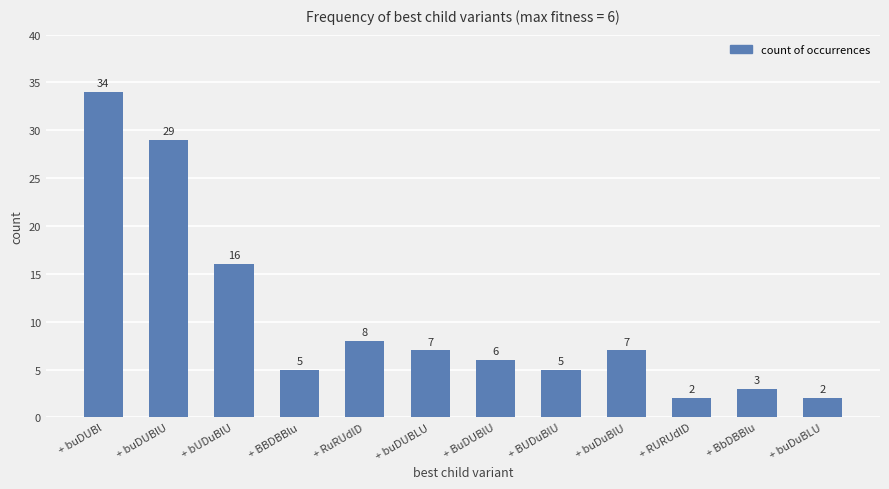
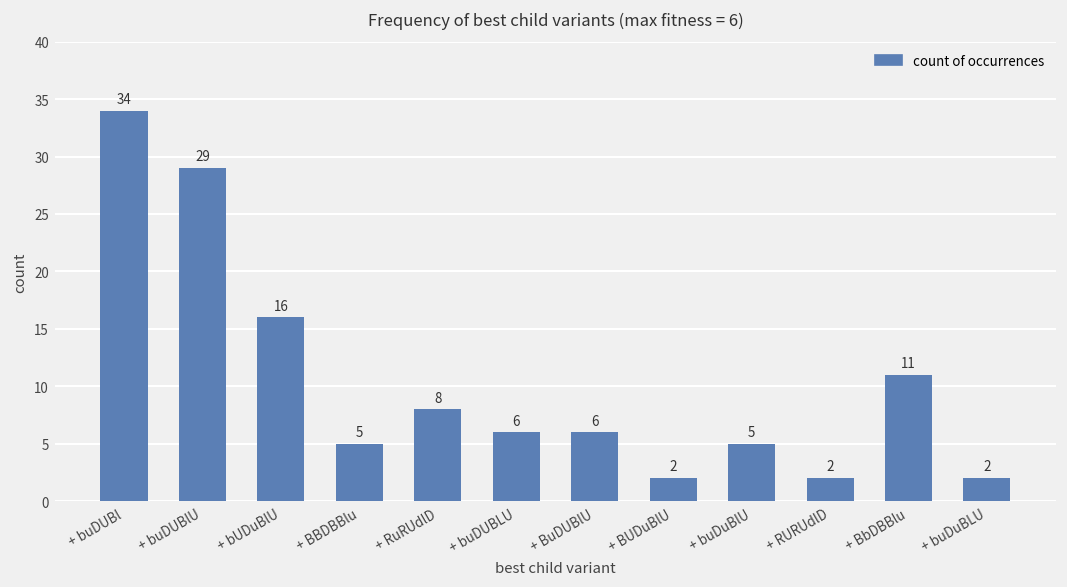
  {
    "+ buDUBl": 34,
    "+ buDUBlU": 29,
    "+ bUDuBlU": 16,
    "+ BBDBBlu": 5,
    "+ RuRUdlD": 8,
-   "+ buDUBLU": 7,
+   "+ buDUBLU": 6,
    "+ BuDUBlU": 6,
-   "+ BUDuBlU": 5,
-   "+ buDuBlU": 7,
+   "+ BUDuBlU": 2,
+   "+ buDuBlU": 5,
    "+ RURUdlD": 2,
-   "+ BbDBBlu": 3,
+   "+ BbDBBlu": 11,
    "+ buDuBLU": 2
  }
